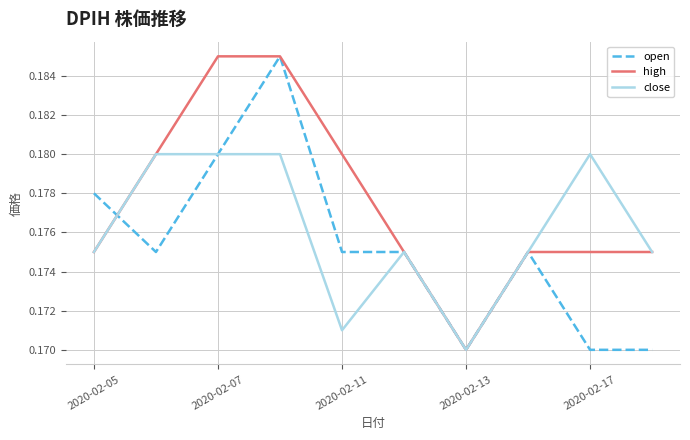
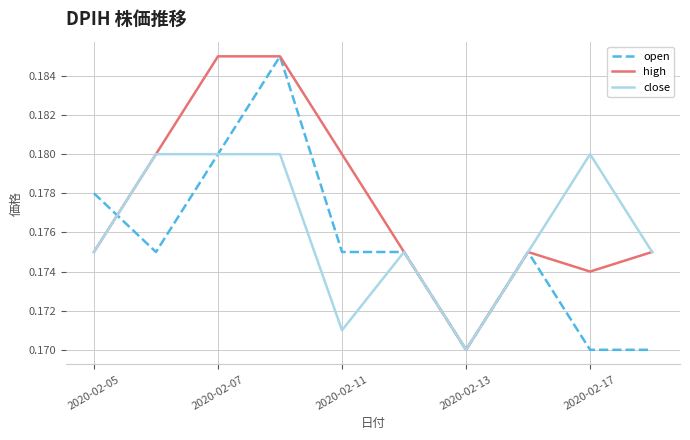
  {
    "open": {
      "2020-02-05": 0.178,
      "2020-02-11": 0.175,
      "2020-02-17": 0.170
    },
    "high": {
      "2020-02-07": 0.185,
      "2020-02-11": 0.180,
-     "2020-02-17": 0.175
+     "2020-02-17": 0.174
    },
    "close": {
      "2020-02-11": 0.171,
      "2020-02-17": 0.180
    }
  }
